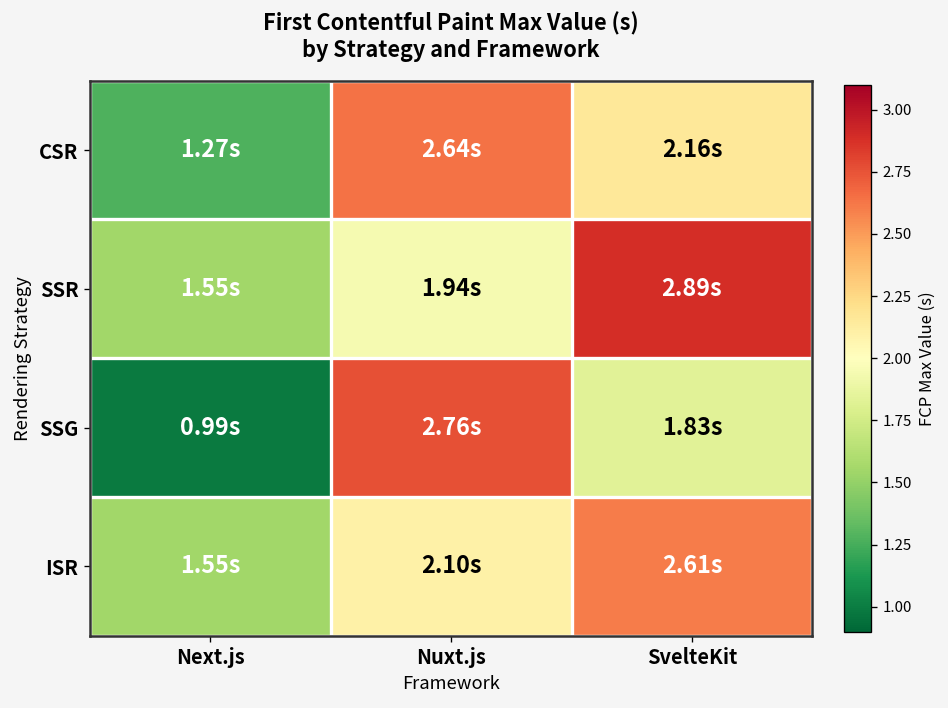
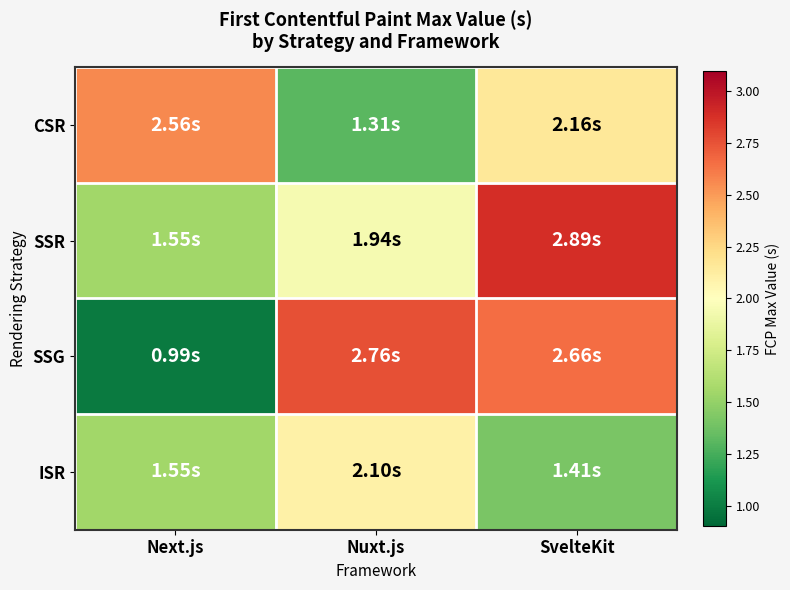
  {
    "CSR": {
-     "Next.js": "1.27s",
-     "Nuxt.js": "2.64s",
+     "Next.js": "2.56s",
+     "Nuxt.js": "1.31s",
      "SvelteKit": "2.16s"
    },
    "SSR": {
      "Next.js": "1.55s",
      "Nuxt.js": "1.94s",
      "SvelteKit": "2.89s"
    },
    "SSG": {
      "Next.js": "0.99s",
      "Nuxt.js": "2.76s",
-     "SvelteKit": "1.83s"
+     "SvelteKit": "2.66s"
    },
    "ISR": {
      "Next.js": "1.55s",
      "Nuxt.js": "2.10s",
-     "SvelteKit": "2.61s"
+     "SvelteKit": "1.41s"
    }
  }
